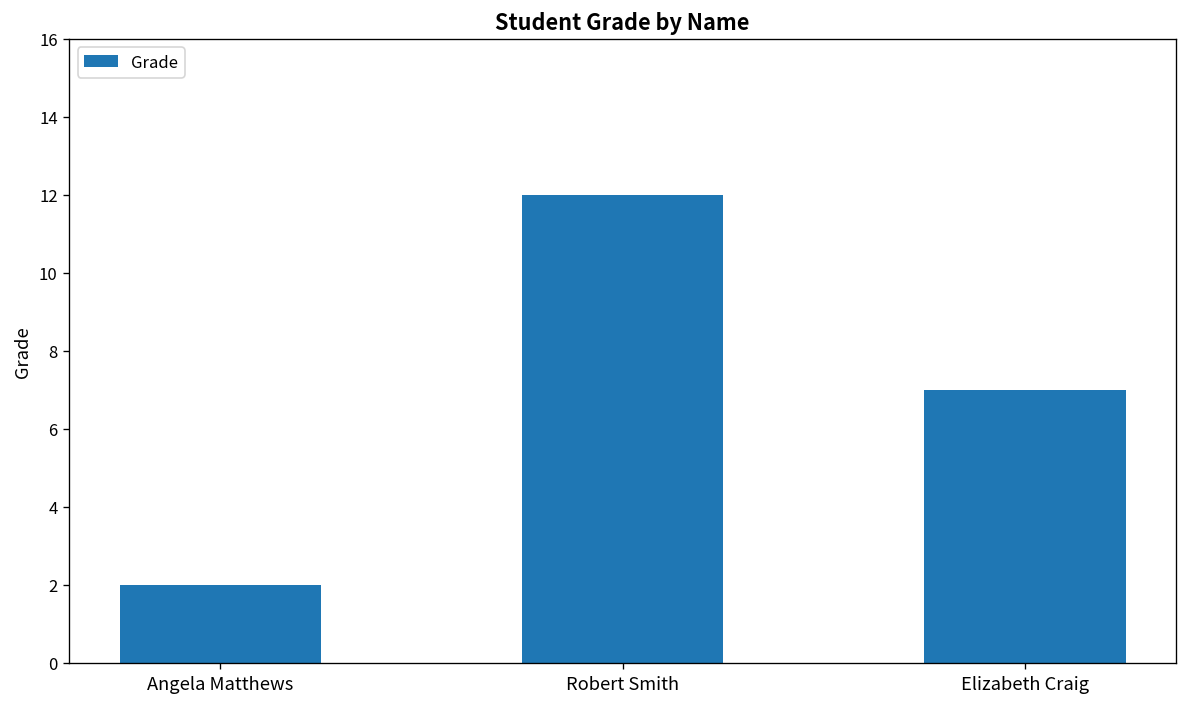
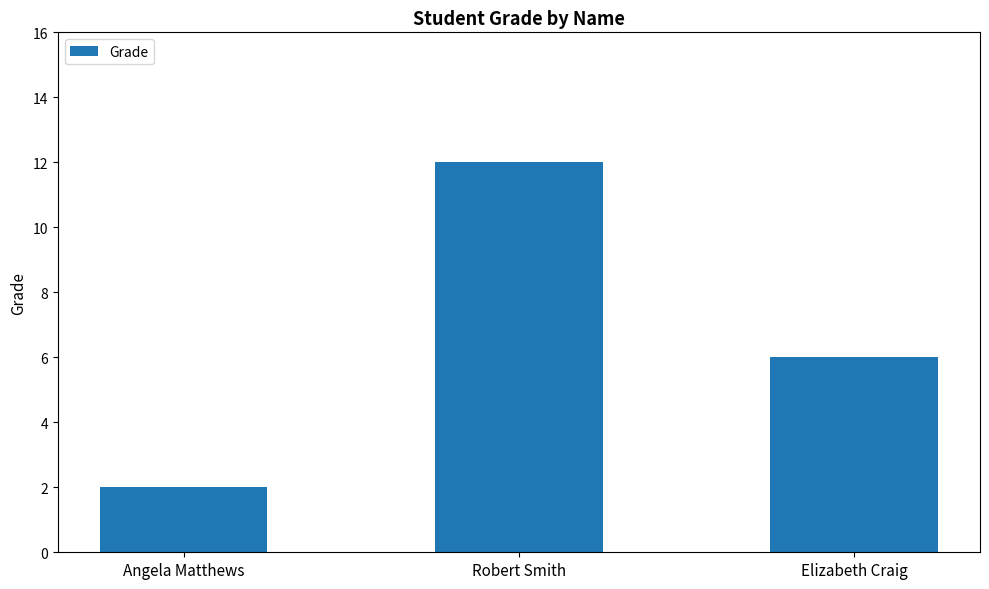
  {
    "Angela Matthews": 2,
    "Robert Smith": 12,
-   "Elizabeth Craig": 7
+   "Elizabeth Craig": 6
  }
